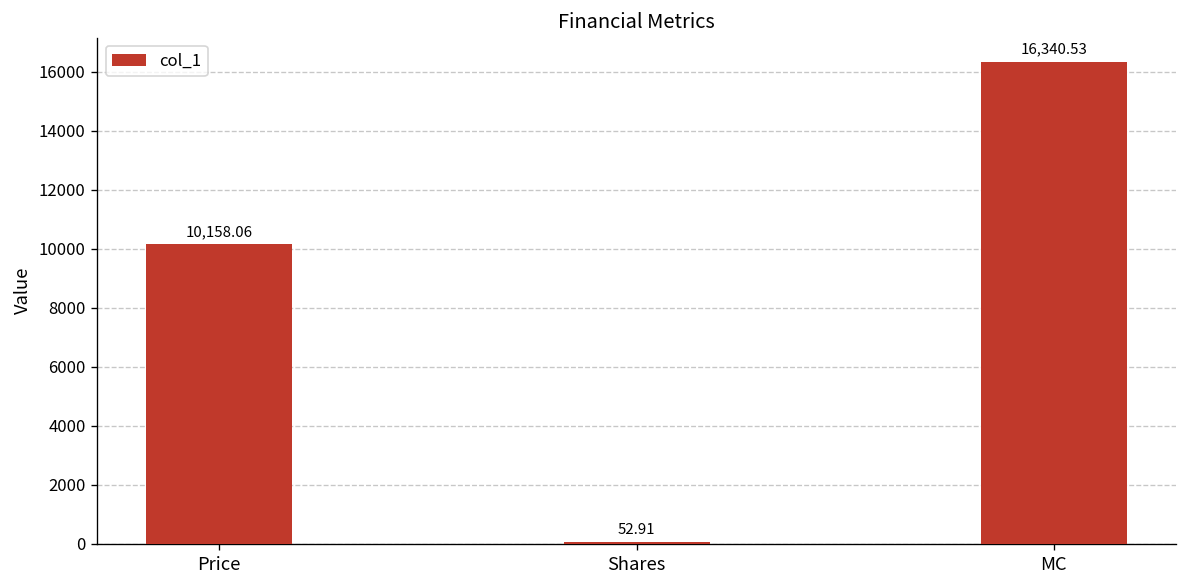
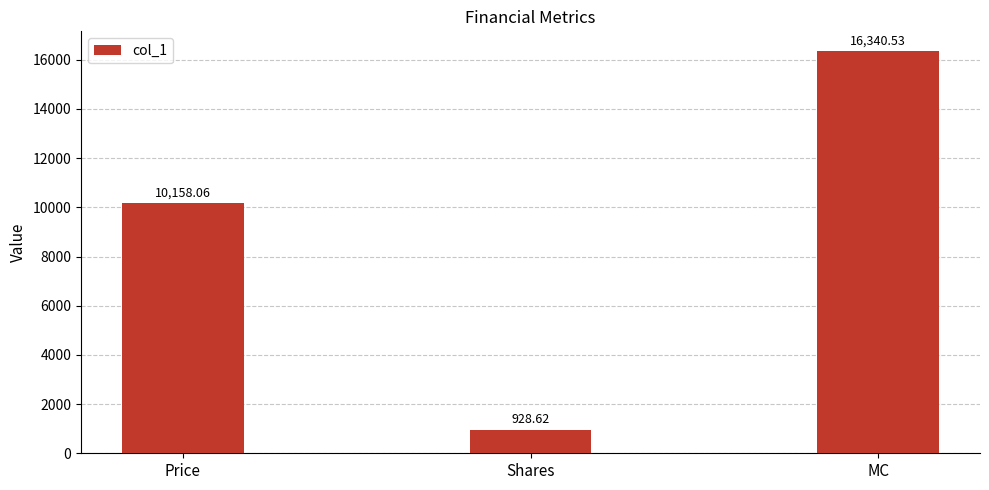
  {
    "Price": "10,158.06",
-   "Shares": "52.91",
+   "Shares": "928.62",
    "MC": "16,340.53"
  }
